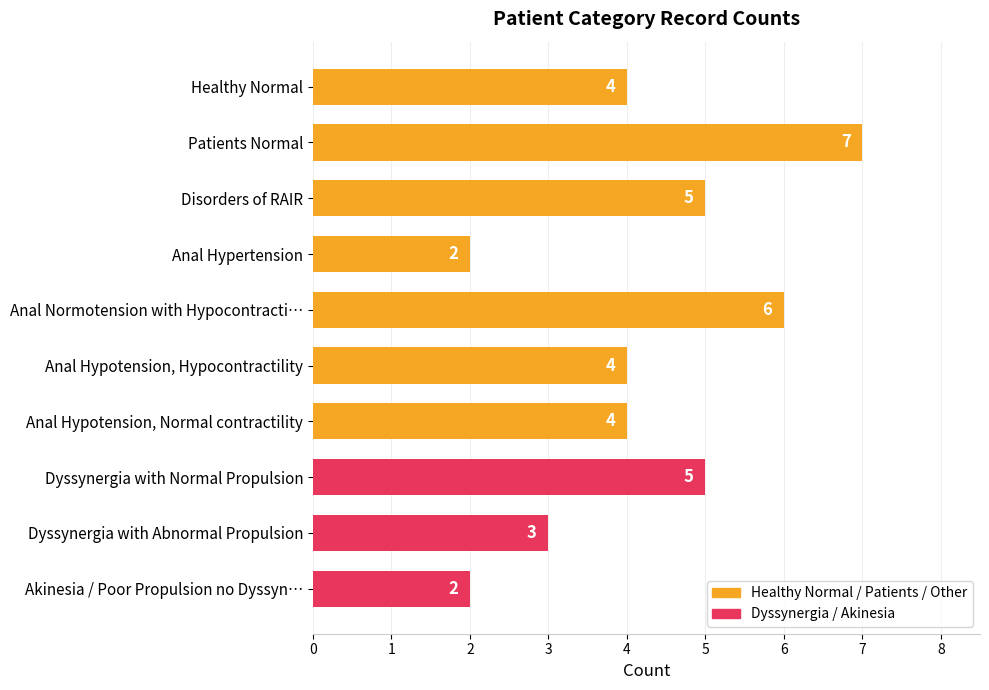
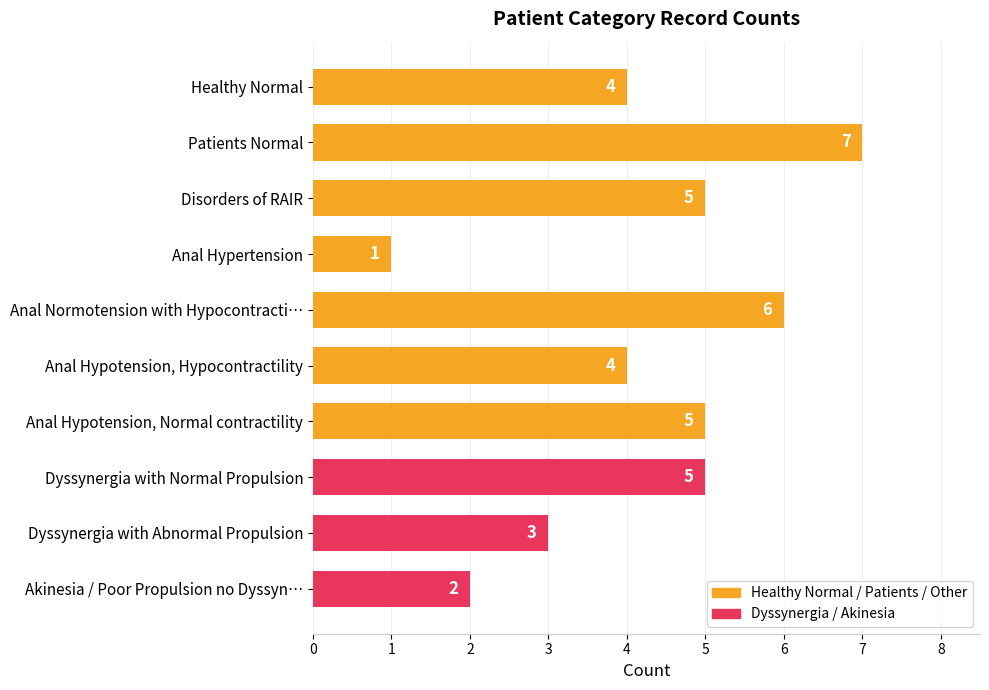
  {
    "Healthy Normal": 4,
    "Patients Normal": 7,
    "Disorders of RAIR": 5,
-   "Anal Hypertension": 2,
+   "Anal Hypertension": 1,
    "Anal Normotension with Hypocontracti…": 6,
    "Anal Hypotension, Hypocontractility": 4,
-   "Anal Hypotension, Normal contractility": 4,
+   "Anal Hypotension, Normal contractility": 5,
    "Dyssynergia with Normal Propulsion": 5,
    "Dyssynergia with Abnormal Propulsion": 3,
    "Akinesia / Poor Propulsion no Dyssyn…": 2
  }
